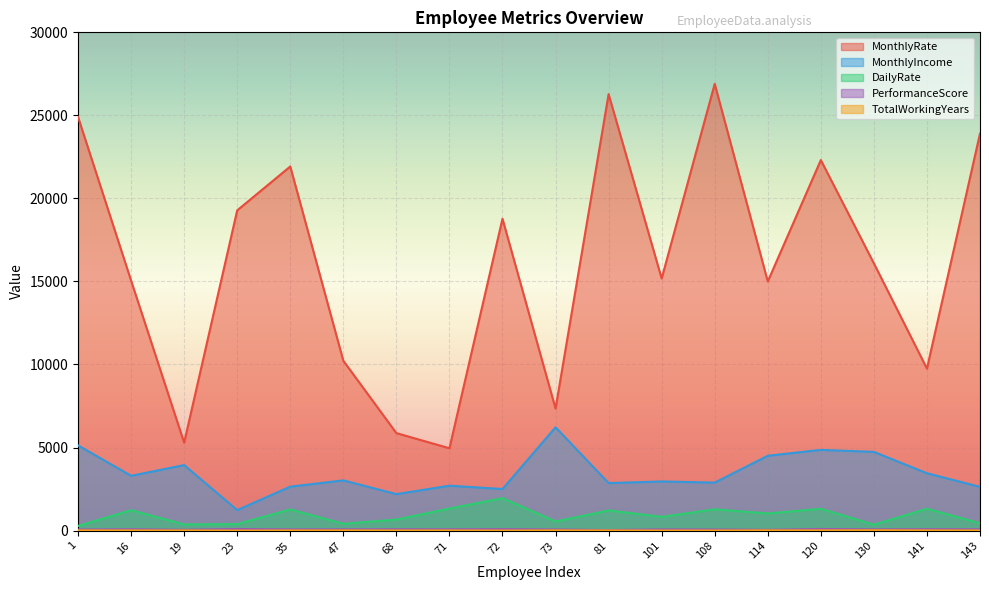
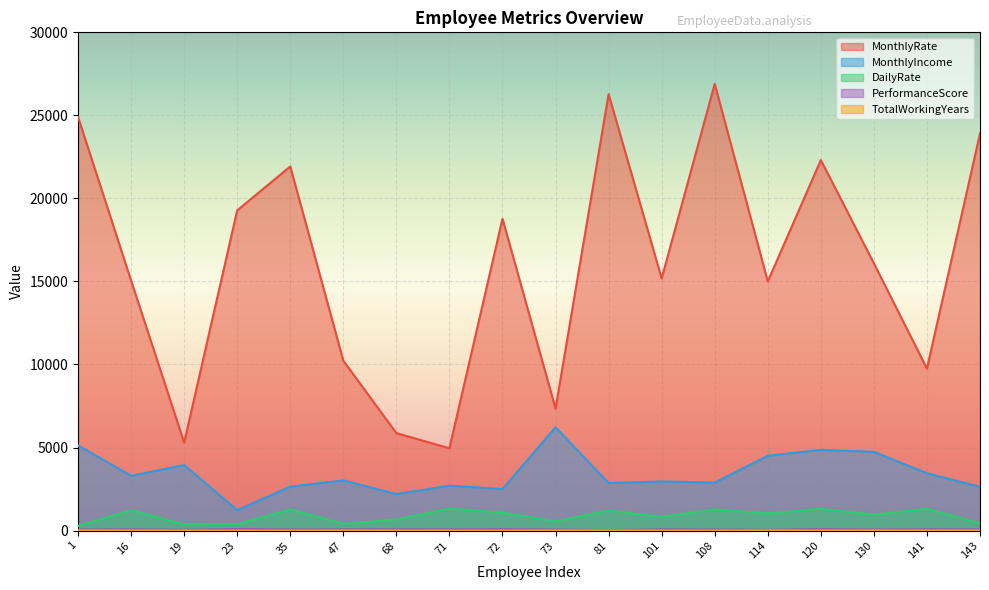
  {
    "MonthlyRate": {
      "1": 24900,
      "16": 15100,
      "19": 5300,
      "23": 19300,
      "35": 21900,
      "47": 10200,
      "68": 5900,
      "71": 5000,
      "72": 18800,
      "73": 7300,
      "81": 26300,
      "101": 15200,
      "108": 26900,
      "114": 15000,
      "120": 22300,
      "130": 16100,
      "141": 9800,
      "143": 23900
    },
    "MonthlyIncome": {
      "1": 5100,
      "16": 3300,
      "19": 3900,
      "23": 1200,
      "35": 2600,
      "47": 3000,
      "68": 2200,
      "71": 2700,
      "72": 2500,
      "73": 6200,
      "81": 2900,
      "101": 3000,
      "108": 2900,
      "114": 4500,
      "120": 4900,
      "130": 4700,
      "141": 3500,
      "143": 2600
    },
    "DailyRate": {
      "1": 300,
      "16": 1200,
      "19": 400,
      "23": 400,
      "35": 1300,
      "47": 400,
      "68": 700,
      "71": 1300,
-     "72": 2000,
+     "72": 1100,
      "73": 500,
      "81": 1200,
      "101": 800,
      "108": 1300,
      "114": 1000,
      "120": 1300,
-     "130": 400,
+     "130": 1000,
      "141": 1300,
      "143": 400
    }
  }
